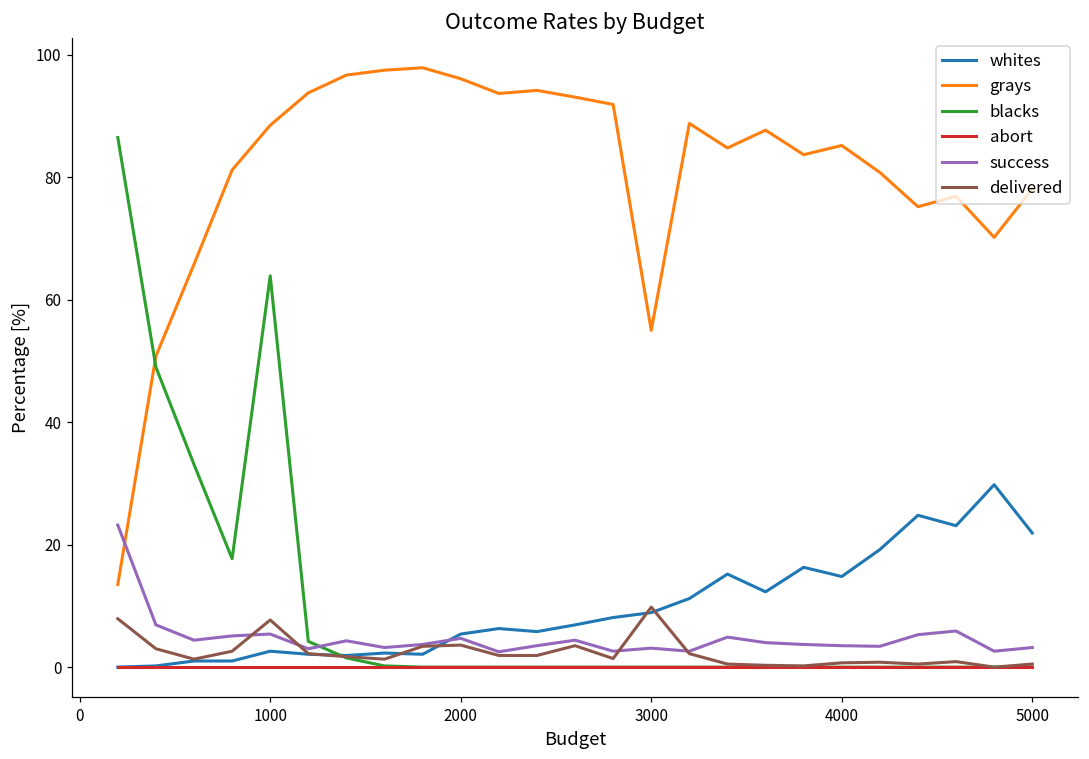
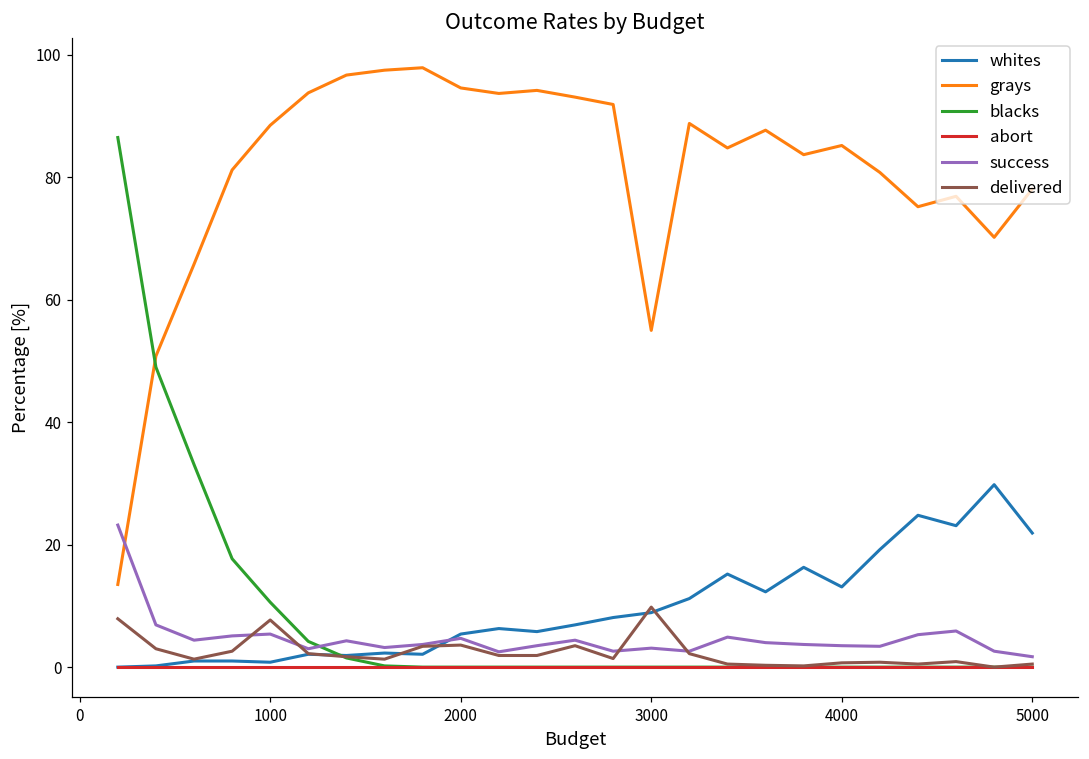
  {
    "whites": {
-     "1000": 3,
+     "1000": 1,
      "2000": 5,
      "3000": 9,
-     "4000": 15,
+     "4000": 13,
      "5000": 22
    },
    "grays": {
      "1000": 89,
-     "2000": 96,
+     "2000": 95,
      "3000": 55,
      "4000": 85
    },
    "blacks": {
-     "1000": 64
+     "1000": 11
    },
    "abort": {
      "1000": 0
    },
    "success": {
      "1000": 5,
      "2000": 5,
      "3000": 3,
      "4000": 4,
-     "5000": 3
+     "5000": 2
    },
    "delivered": {
      "1000": 8,
      "2000": 4,
      "3000": 10,
      "4000": 1,
      "5000": 1
    }
  }
